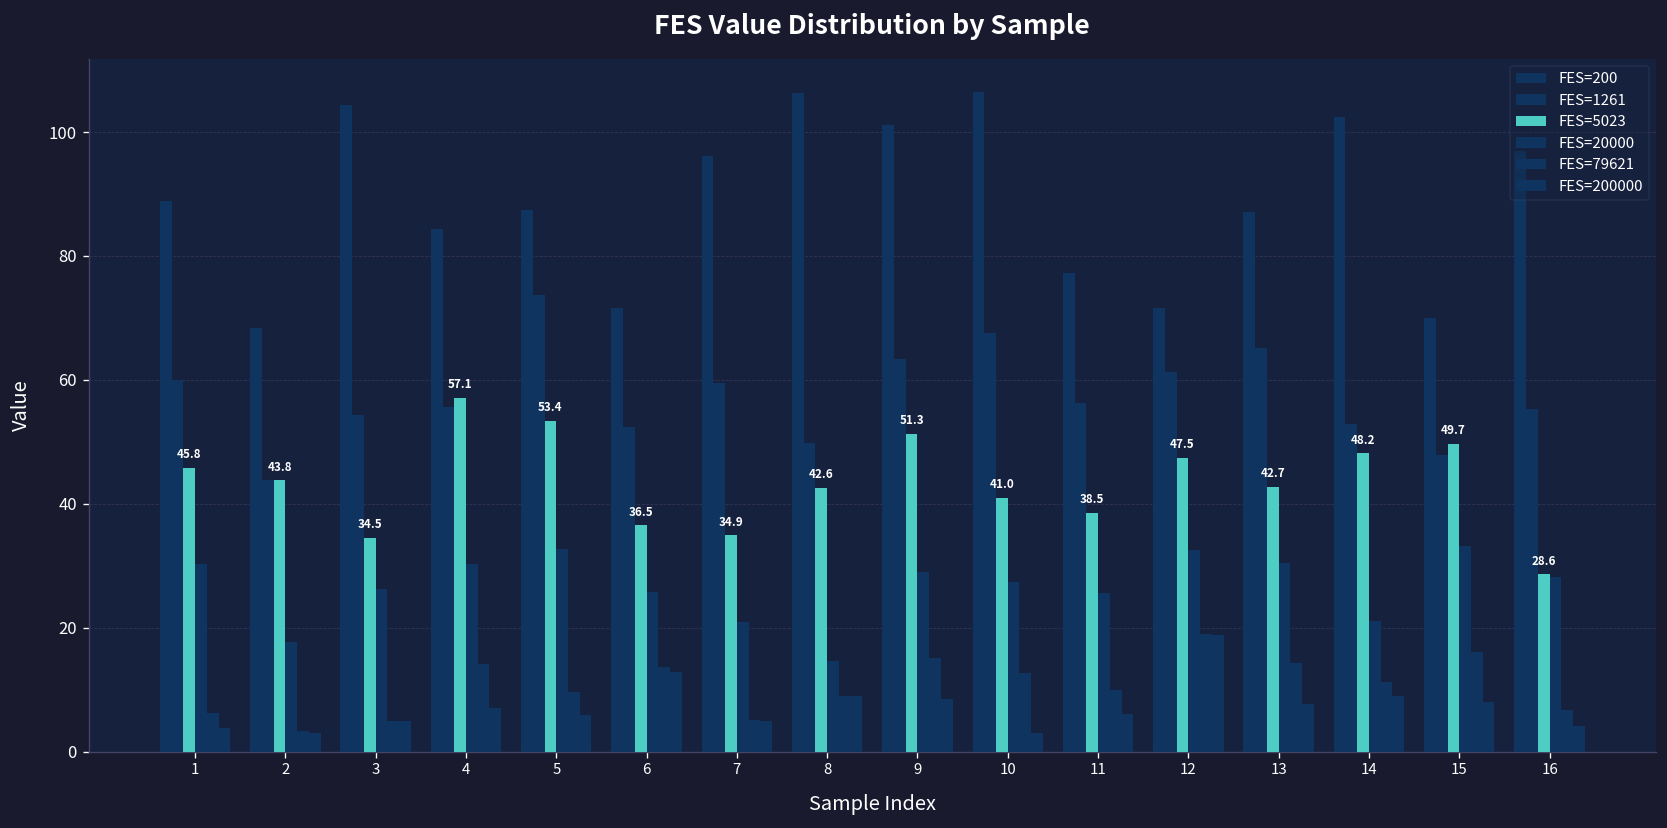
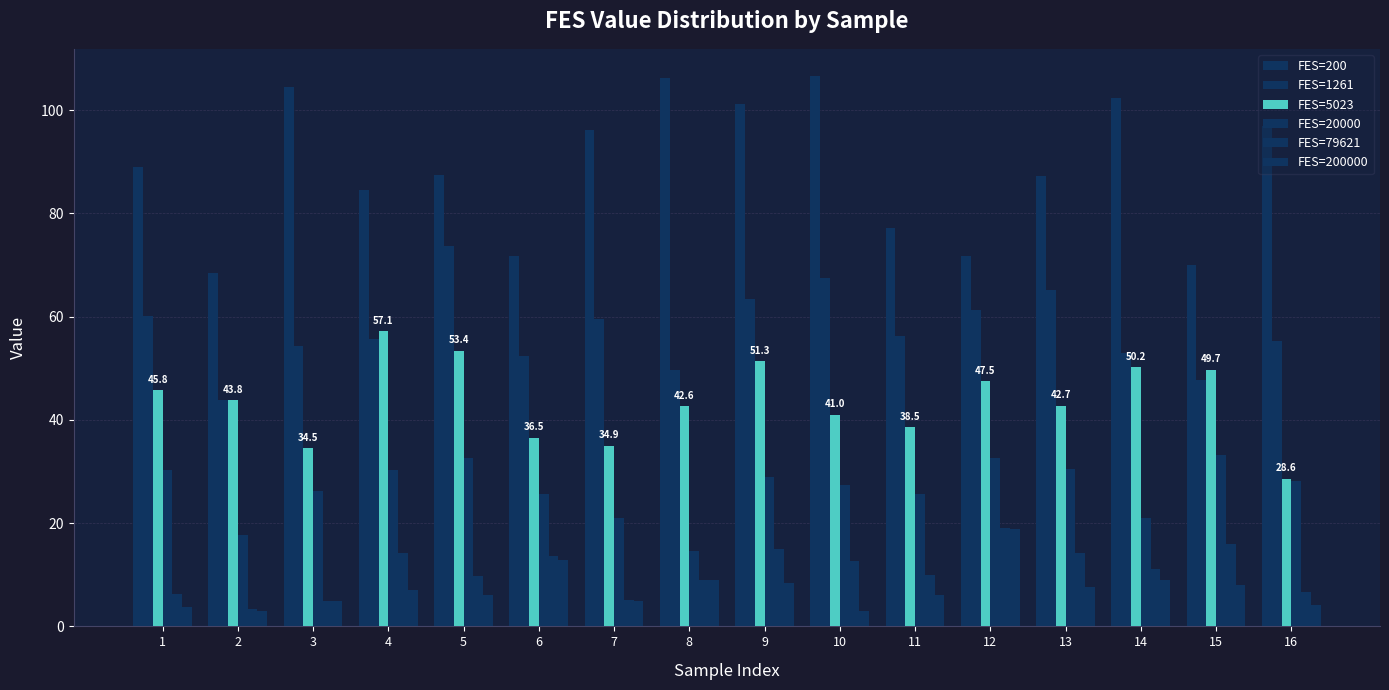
  {
    "FES=5023": {
      "1": 45.8,
      "2": 43.8,
      "3": 34.5,
      "4": 57.1,
      "5": 53.4,
      "6": 36.5,
      "7": 34.9,
      "8": 42.6,
      "9": 51.3,
      "10": 41.0,
      "11": 38.5,
      "12": 47.5,
      "13": 42.7,
-     "14": 48.2,
+     "14": 50.2,
      "15": 49.7,
      "16": 28.6
    }
  }
